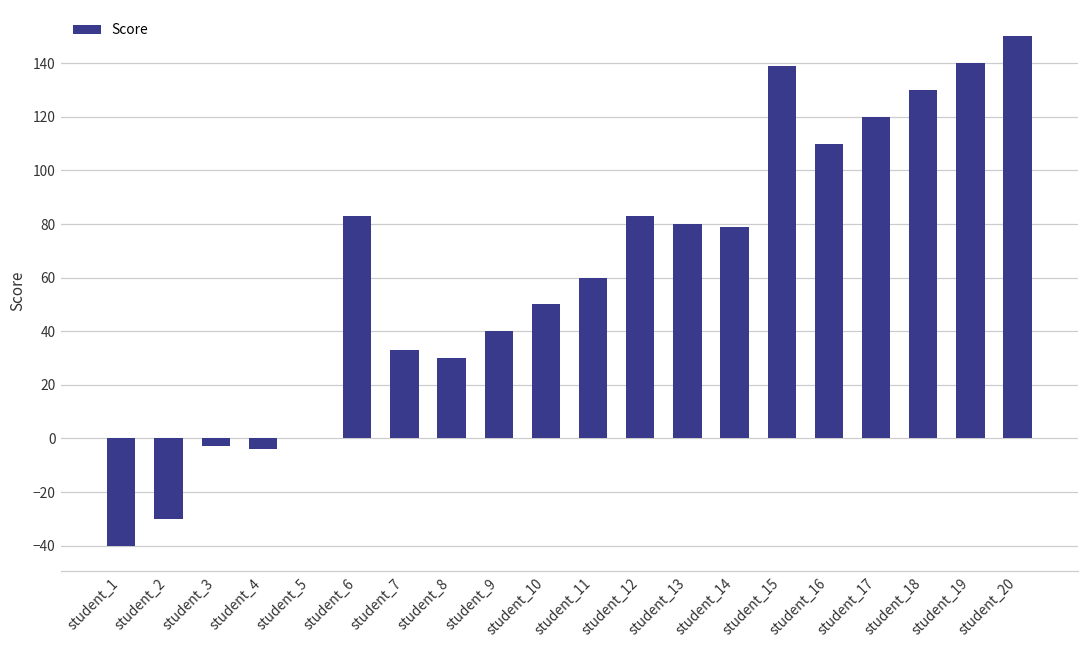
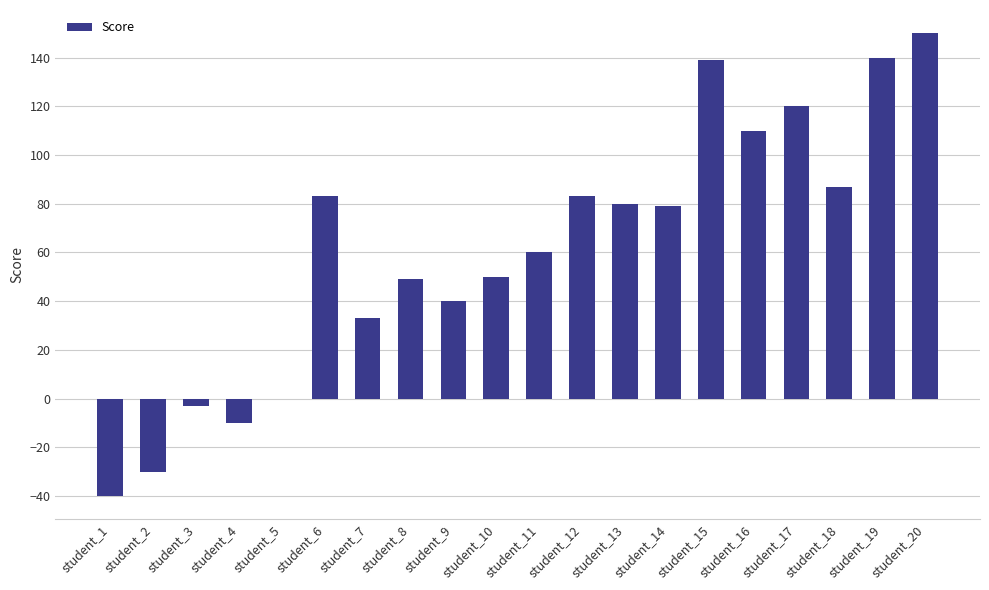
  {
    "student_1": -40,
    "student_2": -30,
    "student_3": -3,
-   "student_4": -4,
+   "student_4": -10,
    "student_5": 0,
    "student_6": 83,
    "student_7": 33,
-   "student_8": 30,
+   "student_8": 49,
    "student_9": 40,
    "student_10": 50,
    "student_11": 60,
    "student_12": 83,
    "student_13": 80,
    "student_14": 79,
    "student_15": 139,
    "student_16": 110,
    "student_17": 120,
-   "student_18": 130,
+   "student_18": 87,
    "student_19": 140,
    "student_20": 150
  }
